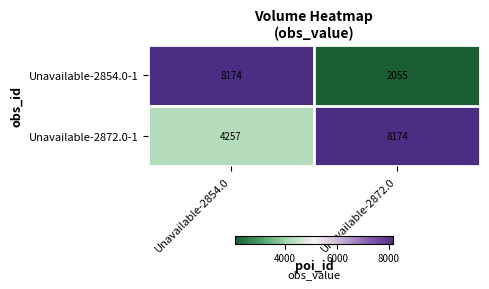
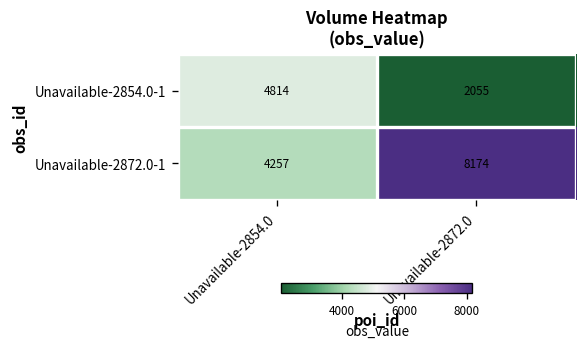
  {
    "Unavailable-2854.0-1": {
-     "Unavailable-2854.0": 8174,
+     "Unavailable-2854.0": 4814,
      "Unavailable-2872.0": 2055
    },
    "Unavailable-2872.0-1": {
      "Unavailable-2854.0": 4257,
      "Unavailable-2872.0": 8174
    }
  }
